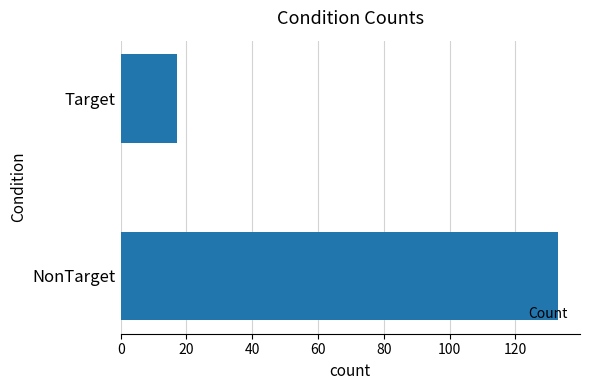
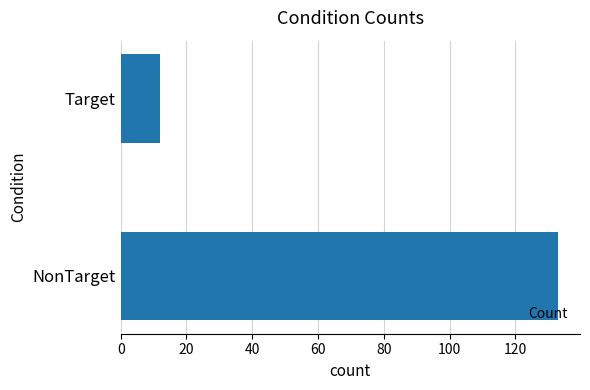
  {
-   "Target": 17,
+   "Target": 12,
    "NonTarget": 133
  }
